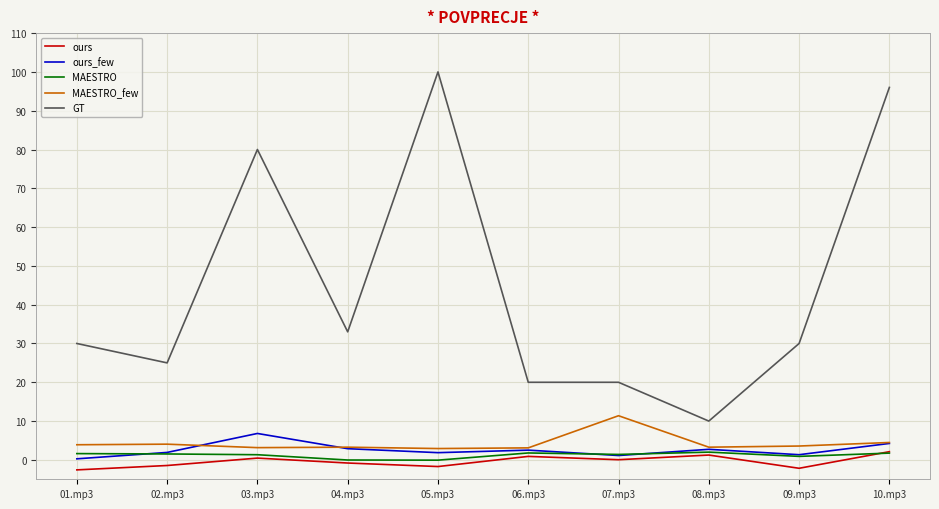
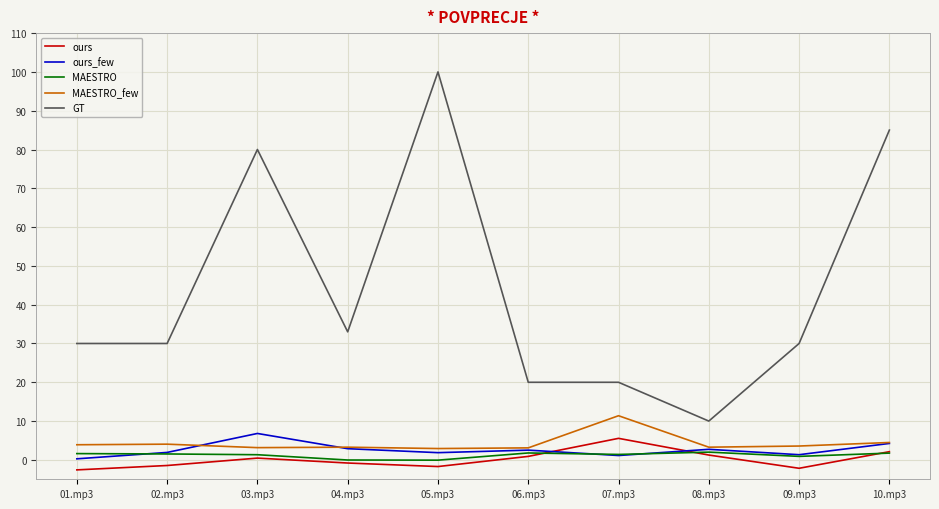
  {
    "ours": {
      "01.mp3": -3,
      "02.mp3": -1,
      "03.mp3": 0,
      "04.mp3": -1,
      "05.mp3": -2,
      "06.mp3": 1,
-     "07.mp3": 0,
+     "07.mp3": 6,
      "08.mp3": 1,
      "09.mp3": -2
    },
    "ours_few": {
      "01.mp3": 0,
      "03.mp3": 7,
      "05.mp3": 2
    },
    "MAESTRO": {
      "01.mp3": 2,
      "03.mp3": 1,
      "04.mp3": 0,
      "05.mp3": 0,
      "06.mp3": 2,
      "08.mp3": 2
    },
    "MAESTRO_few": {
      "01.mp3": 4,
      "02.mp3": 4,
      "03.mp3": 3,
      "05.mp3": 3,
      "07.mp3": 11,
      "09.mp3": 4
    },
    "GT": {
      "01.mp3": 30,
-     "02.mp3": 25,
+     "02.mp3": 30,
      "03.mp3": 80,
      "04.mp3": 33,
      "05.mp3": 100,
      "06.mp3": 20,
      "07.mp3": 20,
      "08.mp3": 10,
      "09.mp3": 30,
-     "10.mp3": 96
+     "10.mp3": 85
    }
  }
